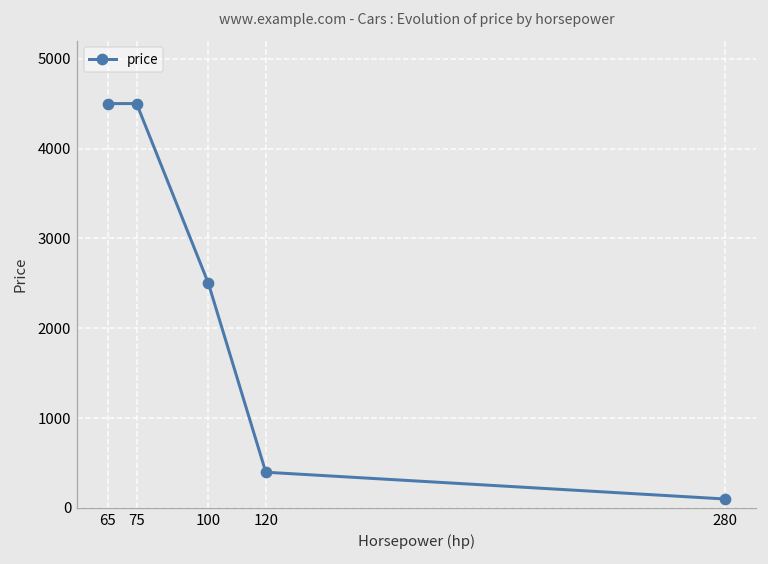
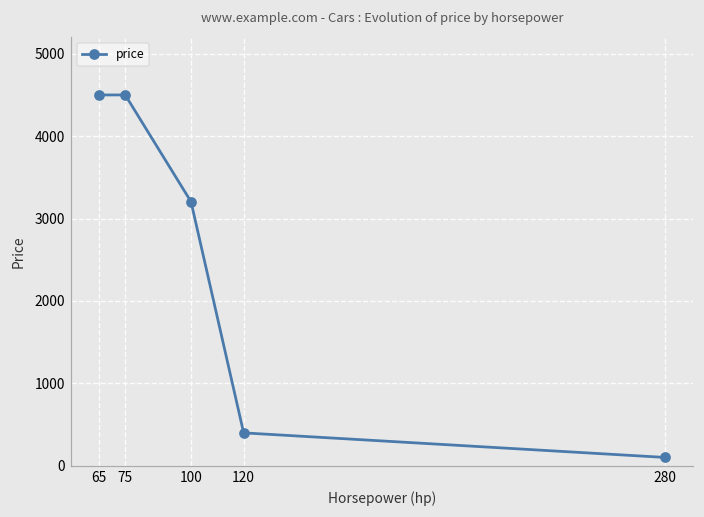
  {
    "65": 4500,
    "75": 4500,
-   "100": 2500,
+   "100": 3200,
    "120": 400,
    "280": 100
  }
